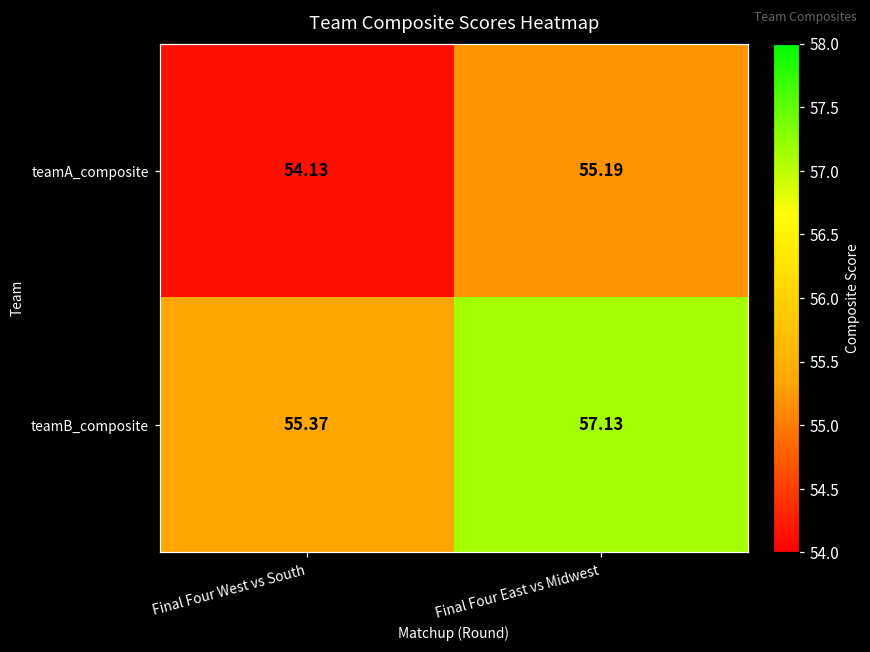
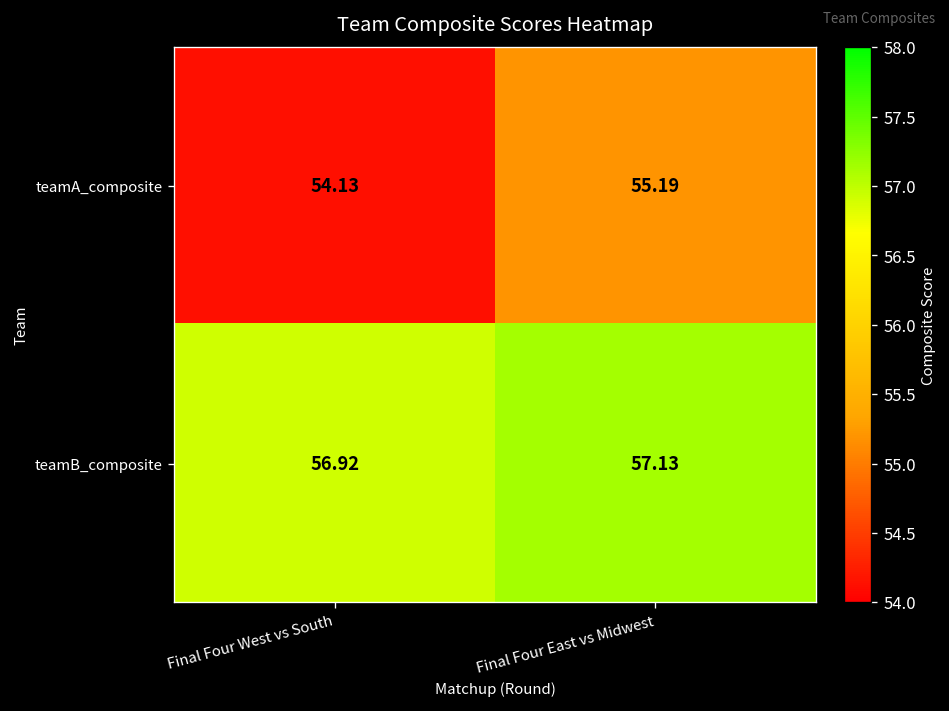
  {
    "teamA_composite": {
      "Final Four West vs South": 54.13,
      "Final Four East vs Midwest": 55.19
    },
    "teamB_composite": {
-     "Final Four West vs South": 55.37,
+     "Final Four West vs South": 56.92,
      "Final Four East vs Midwest": 57.13
    }
  }
